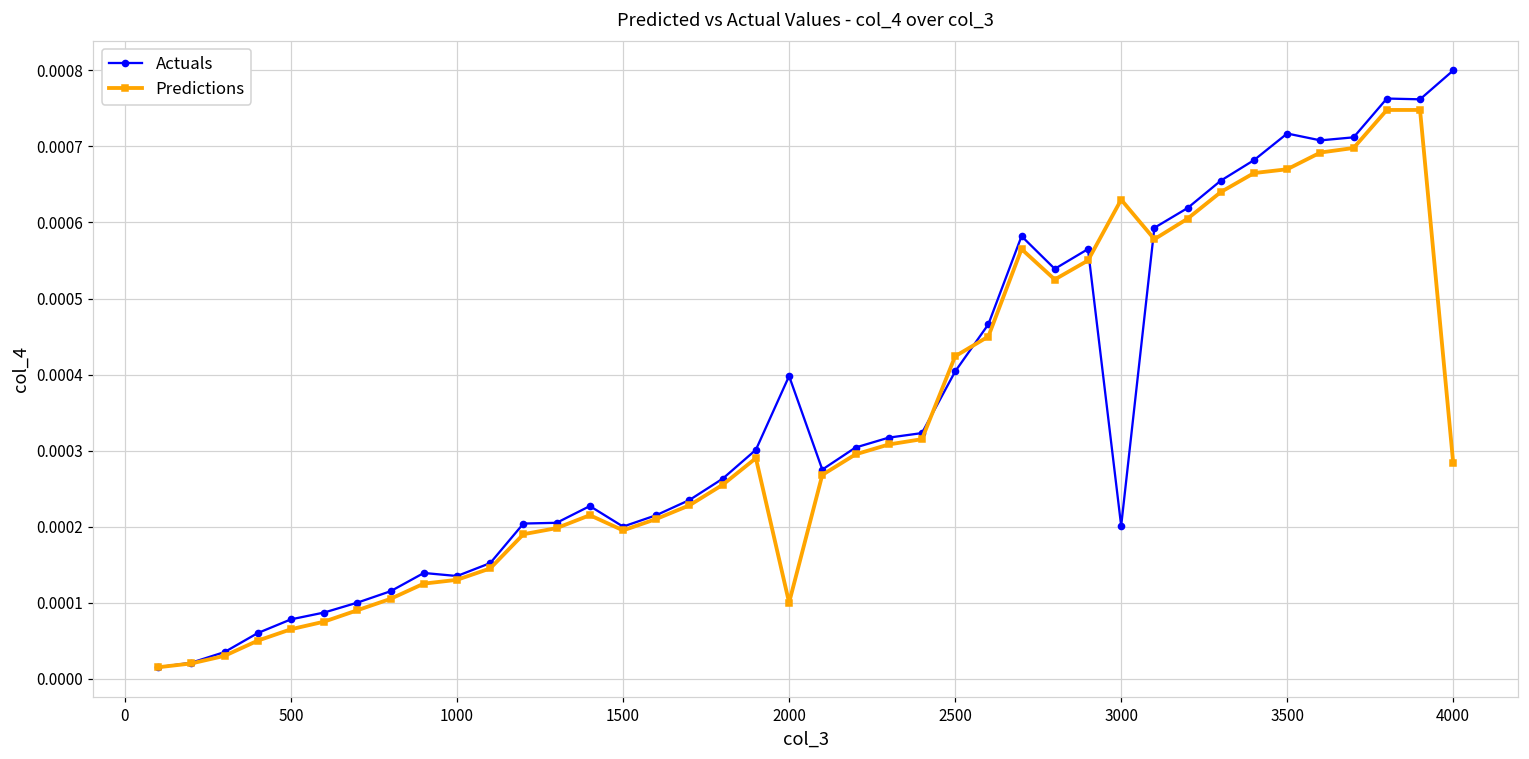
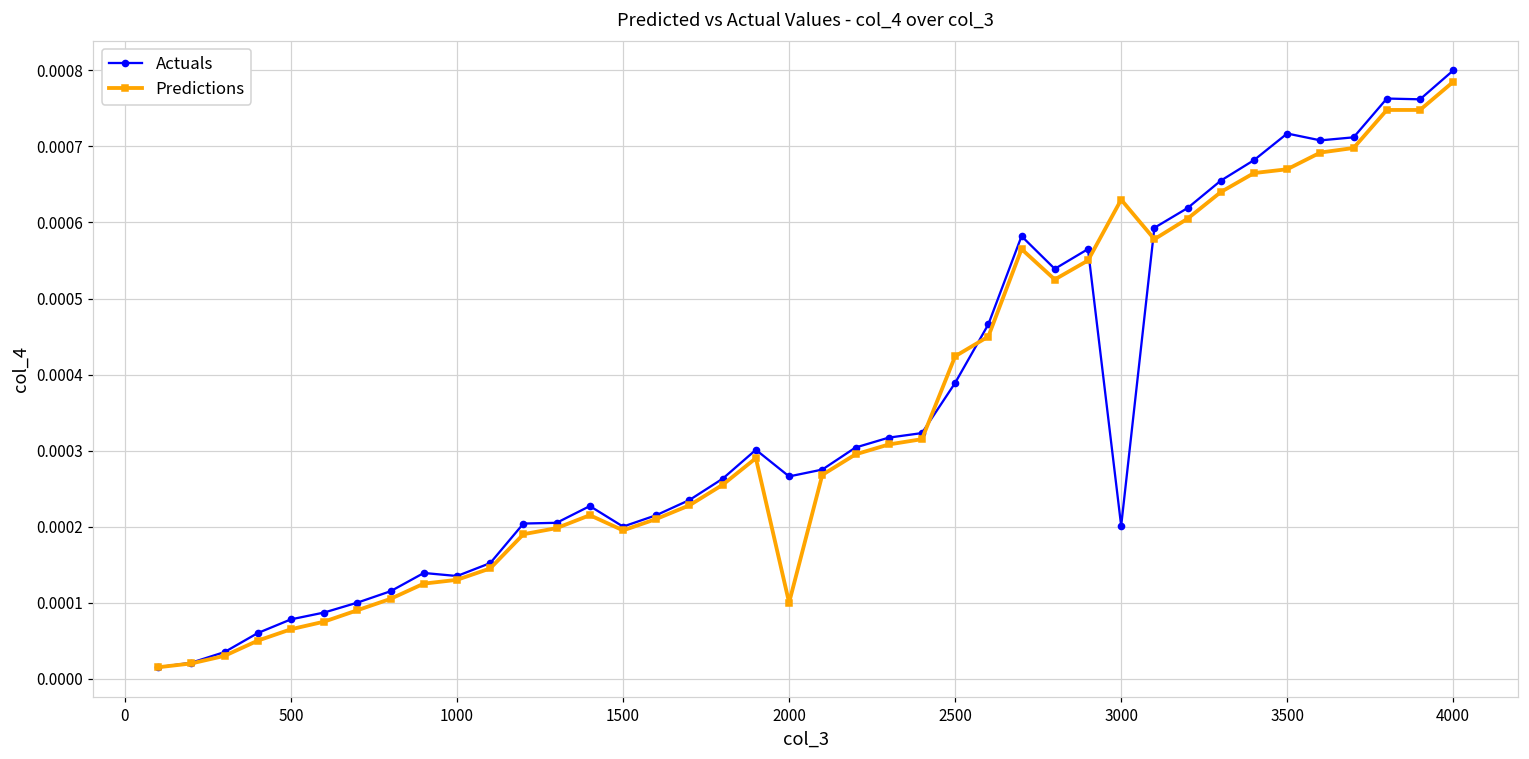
  {
    "Actuals": {
      "500": 0.00008,
      "1000": 0.00014,
      "1500": 0.00020,
-     "2000": 0.00040,
-     "2500": 0.00040,
+     "2000": 0.00027,
+     "2500": 0.00039,
      "3000": 0.00020,
      "3500": 0.00072,
      "4000": 0.00080
    },
    "Predictions": {
      "500": 0.00007,
      "1000": 0.00013,
      "1500": 0.00020,
      "2000": 0.00010,
      "2500": 0.00042,
      "3000": 0.00063,
      "3500": 0.00067,
-     "4000": 0.00028
+     "4000": 0.00079
    }
  }
